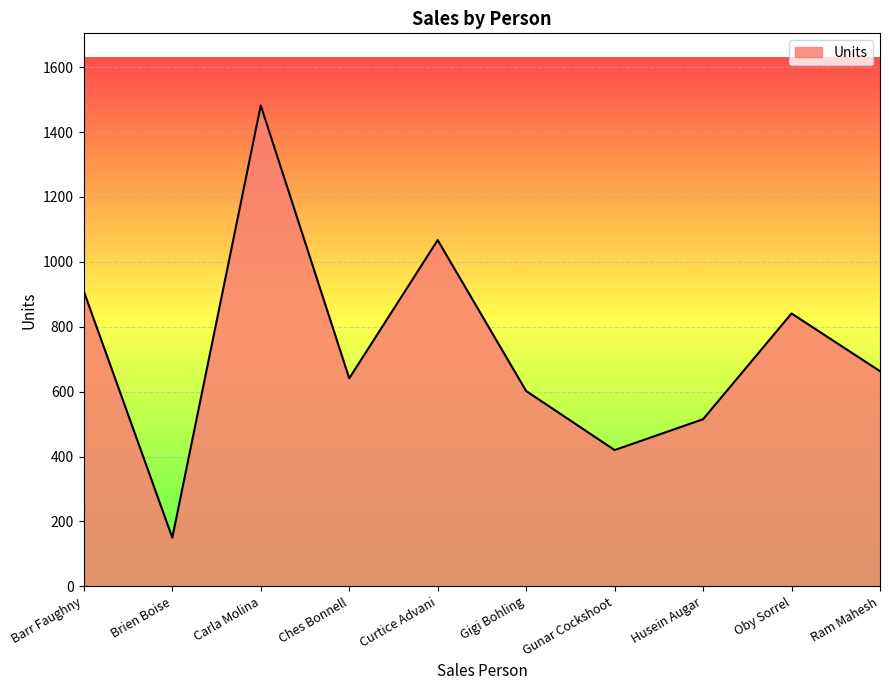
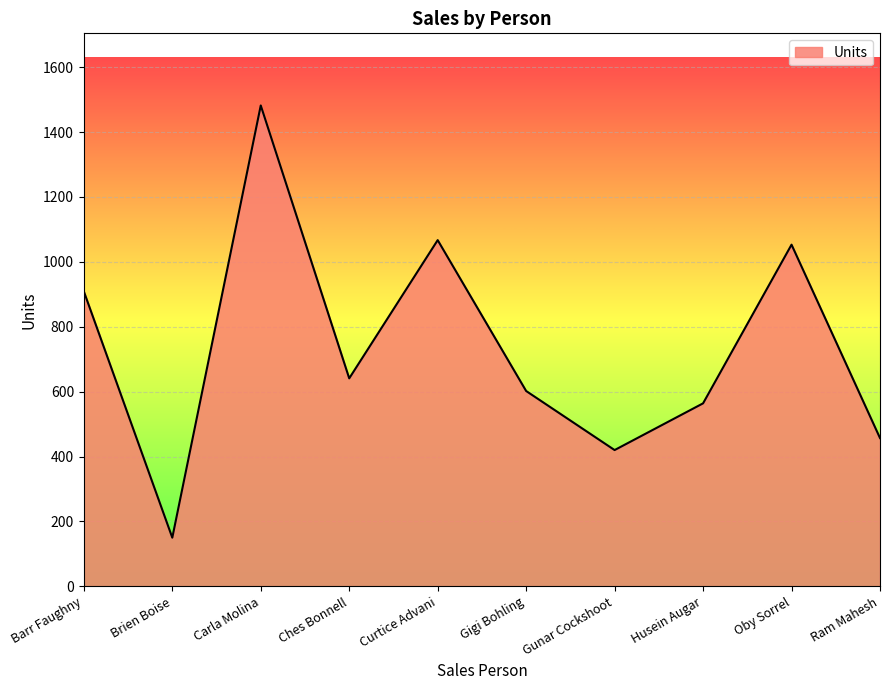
  {
    "Barr Faughny": 910,
    "Brien Boise": 150,
    "Carla Molina": 1480,
    "Ches Bonnell": 640,
    "Curtice Advani": 1070,
    "Gigi Bohling": 600,
    "Gunar Cockshoot": 420,
-   "Husein Augar": 520,
-   "Oby Sorrel": 840,
-   "Ram Mahesh": 660
+   "Husein Augar": 560,
+   "Oby Sorrel": 1050,
+   "Ram Mahesh": 460
  }
